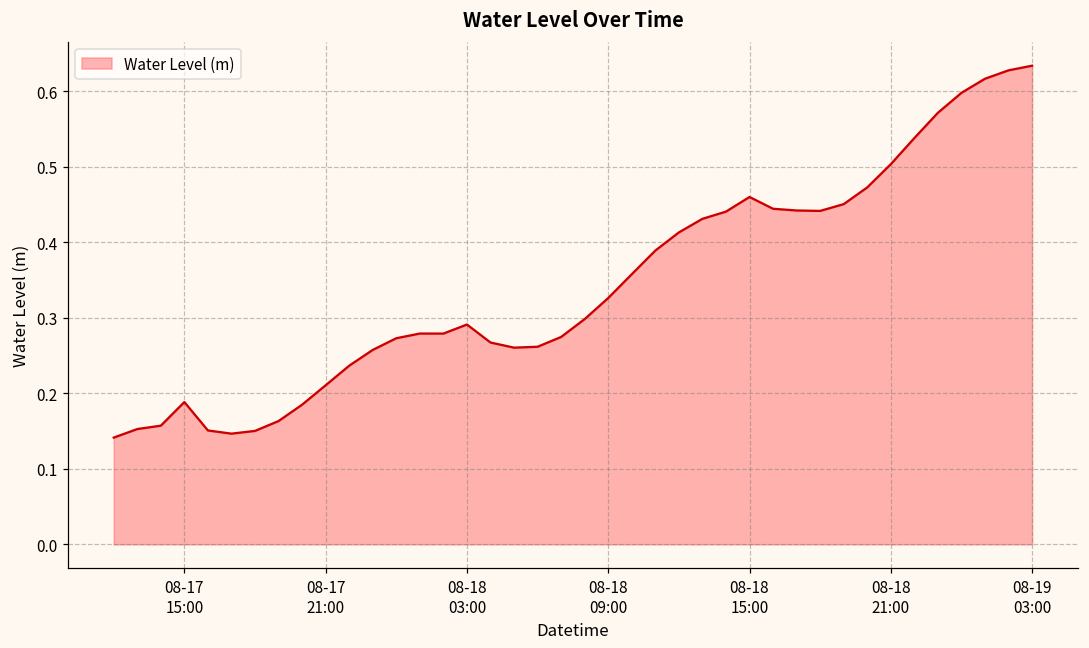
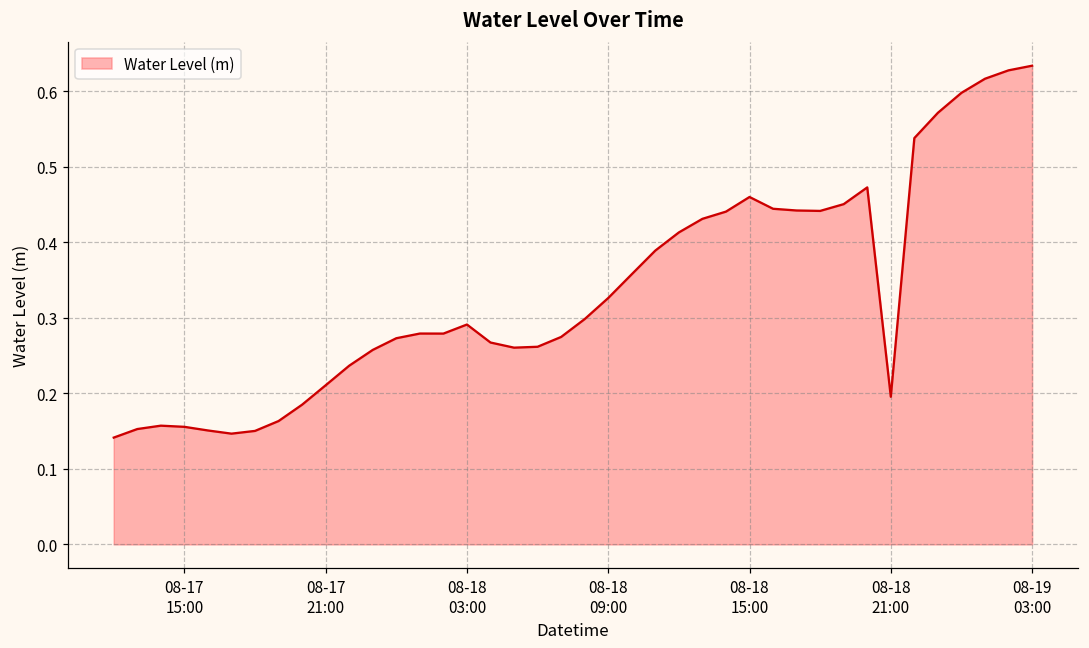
  {
-   "08-17 15:00": 0.19,
+   "08-17 15:00": 0.16,
    "08-17 21:00": 0.21,
    "08-18 03:00": 0.29,
    "08-18 09:00": 0.33,
    "08-18 15:00": 0.46,
-   "08-18 21:00": 0.50,
+   "08-18 21:00": 0.20,
    "08-19 03:00": 0.63
  }
